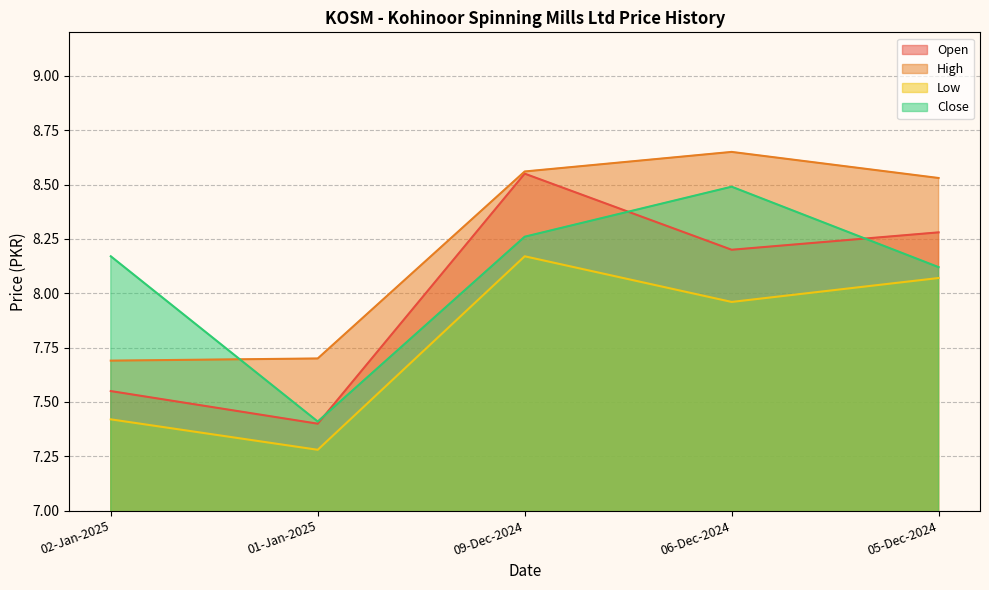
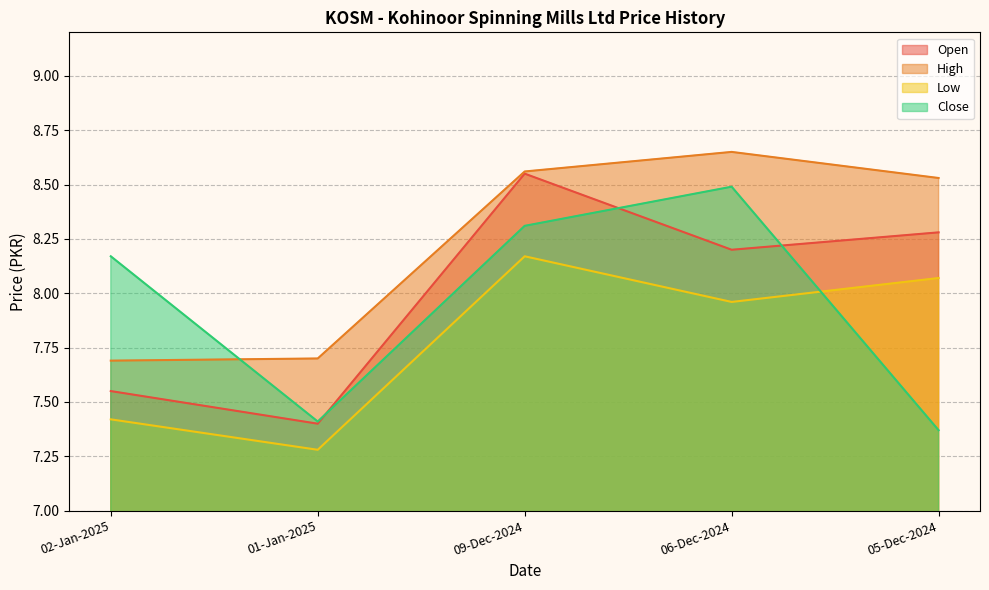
  {
    "Close": {
      "02-Jan-2025": 8.17,
-     "09-Dec-2024": 8.26,
+     "09-Dec-2024": 8.31,
      "06-Dec-2024": 8.49,
-     "05-Dec-2024": 8.12
+     "05-Dec-2024": 7.37
    }
  }
